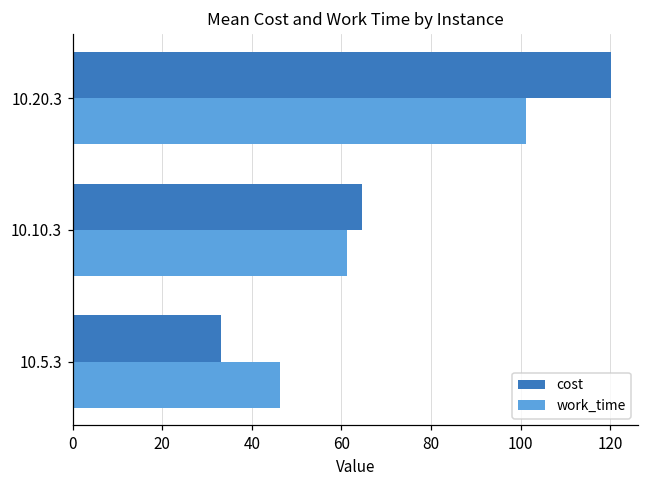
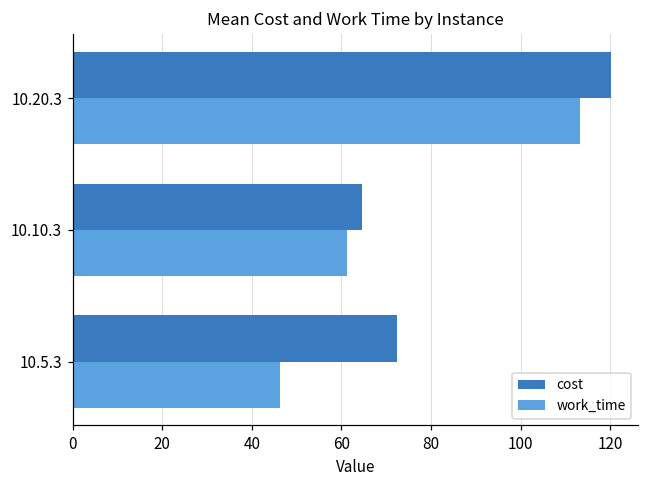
  {
    "cost": {
      "10.20.3": 120,
      "10.10.3": 65,
-     "10.5.3": 33
+     "10.5.3": 72
    },
    "work_time": {
-     "10.20.3": 101,
+     "10.20.3": 113,
      "10.10.3": 61,
      "10.5.3": 46
    }
  }
